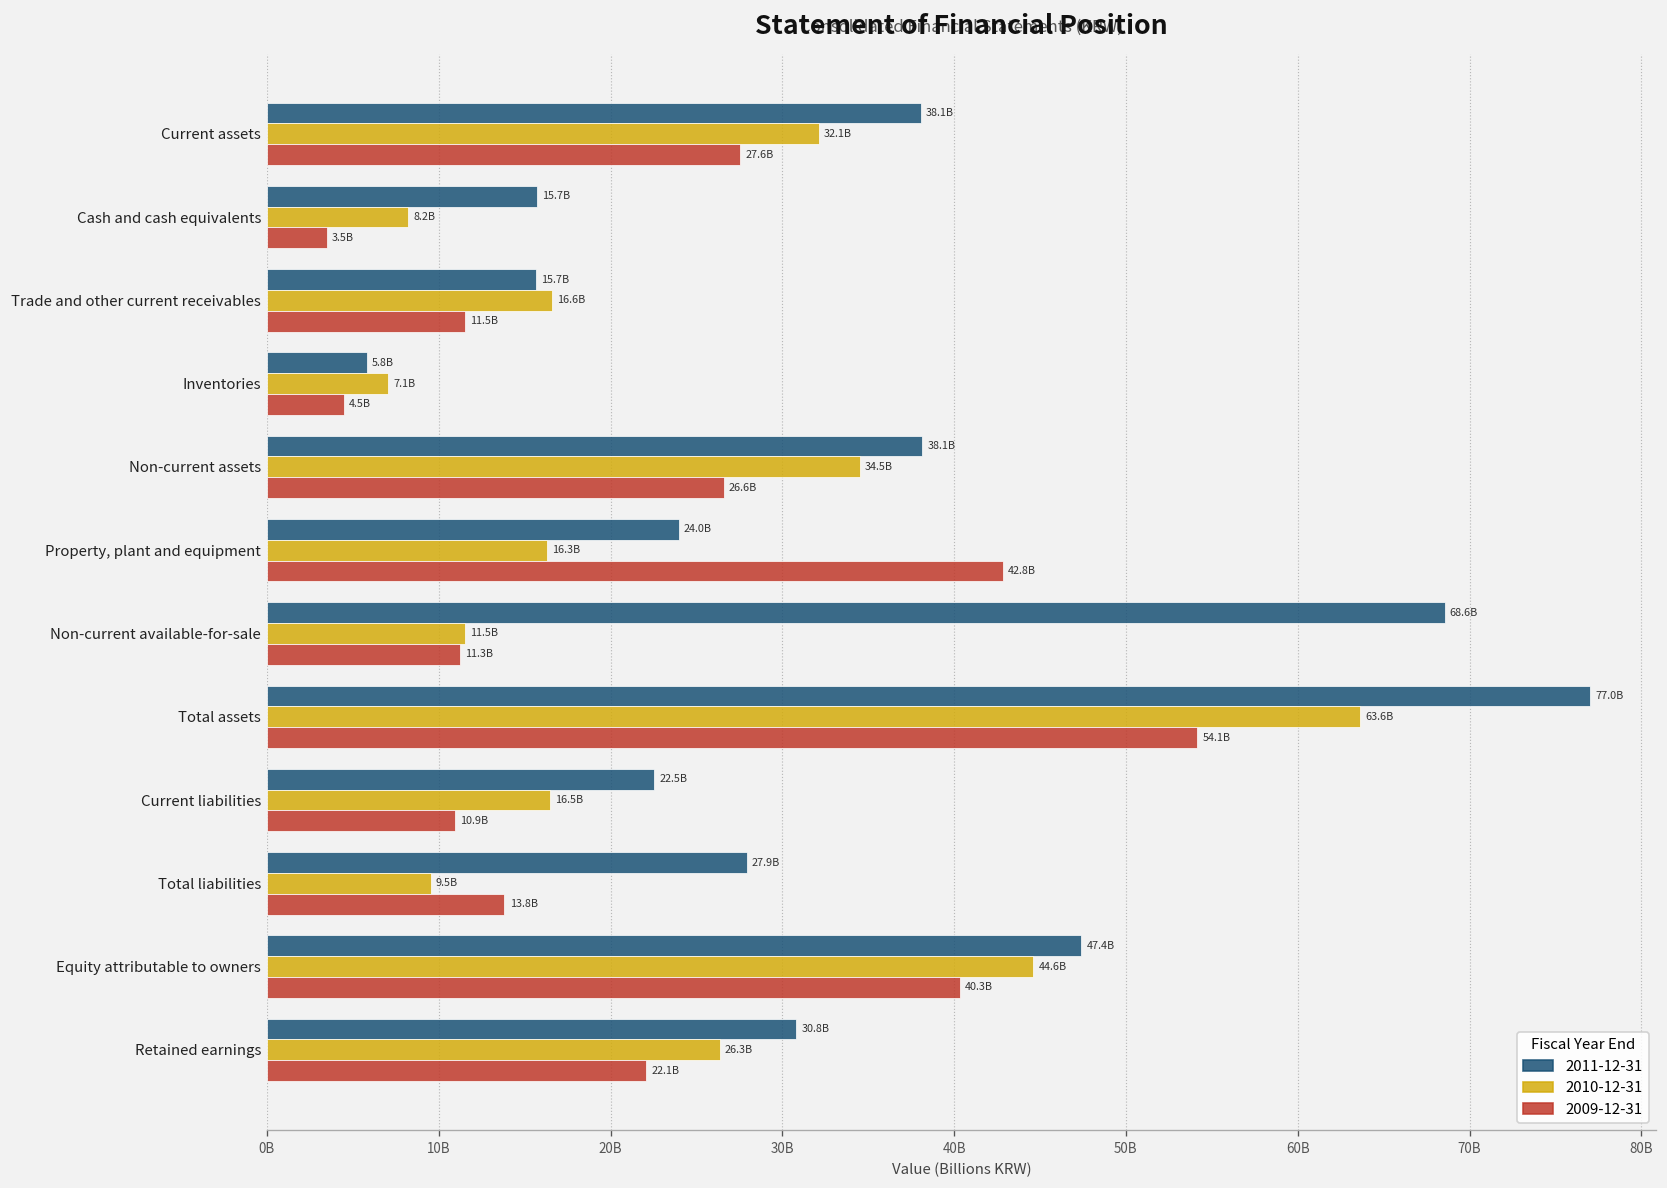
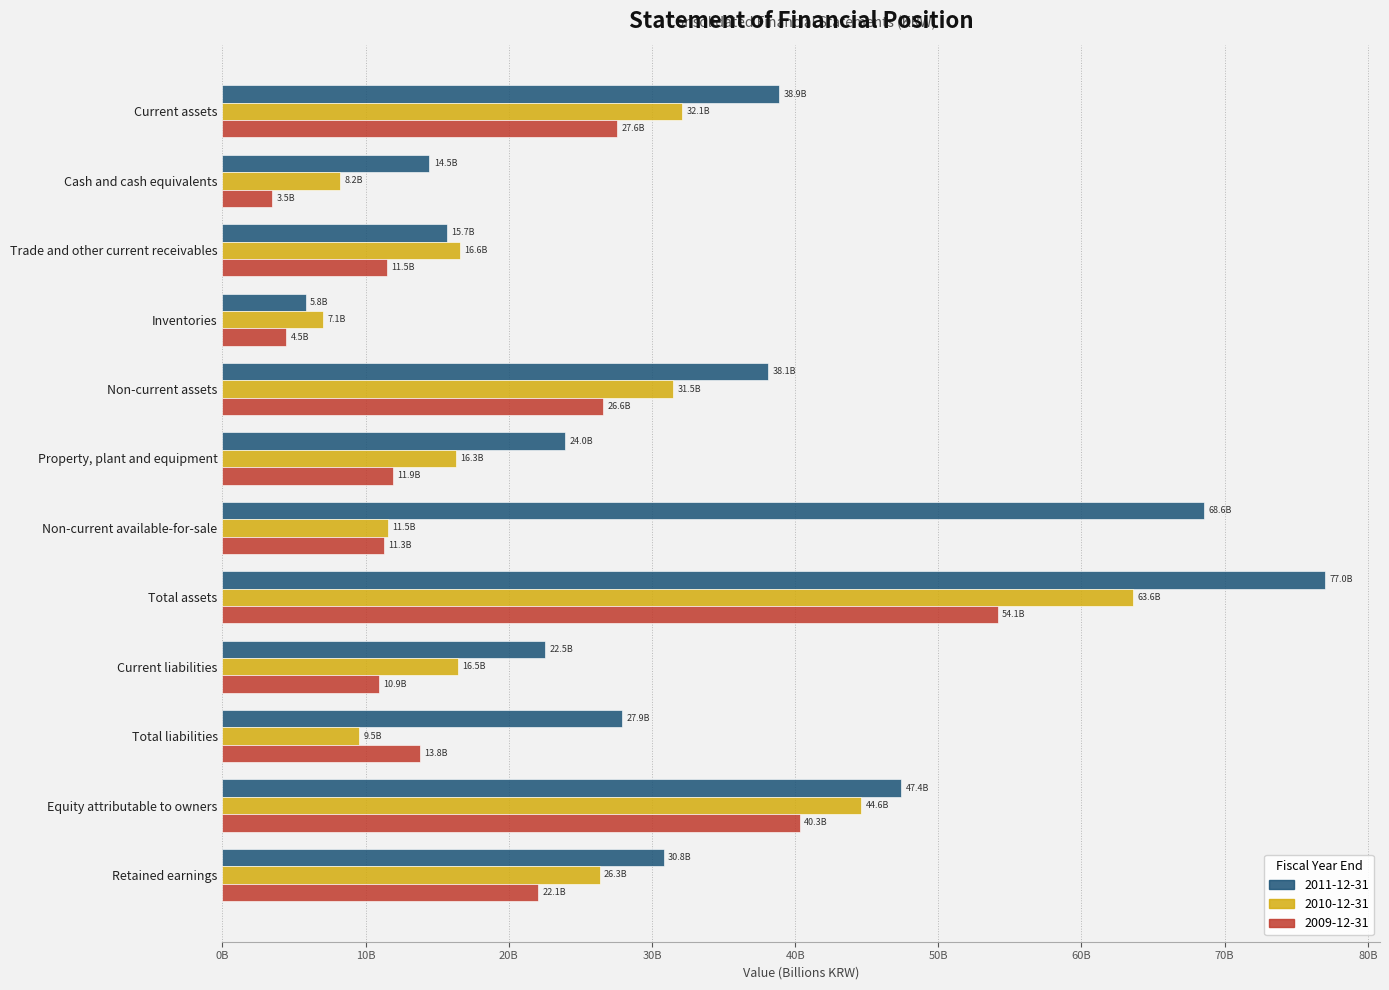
  {
    "2011-12-31": {
-     "Current assets": "38.1B",
-     "Cash and cash equivalents": "15.7B",
+     "Current assets": "38.9B",
+     "Cash and cash equivalents": "14.5B",
      "Trade and other current receivables": "15.7B",
      "Inventories": "5.8B",
      "Non-current assets": "38.1B",
      "Property, plant and equipment": "24.0B",
      "Non-current available-for-sale": "68.6B",
      "Total assets": "77.0B",
      "Current liabilities": "22.5B",
      "Total liabilities": "27.9B",
      "Equity attributable to owners": "47.4B",
      "Retained earnings": "30.8B"
    },
    "2010-12-31": {
      "Current assets": "32.1B",
      "Cash and cash equivalents": "8.2B",
      "Trade and other current receivables": "16.6B",
      "Inventories": "7.1B",
-     "Non-current assets": "34.5B",
+     "Non-current assets": "31.5B",
      "Property, plant and equipment": "16.3B",
      "Non-current available-for-sale": "11.5B",
      "Total assets": "63.6B",
      "Current liabilities": "16.5B",
      "Total liabilities": "9.5B",
      "Equity attributable to owners": "44.6B",
      "Retained earnings": "26.3B"
    },
    "2009-12-31": {
      "Current assets": "27.6B",
      "Cash and cash equivalents": "3.5B",
      "Trade and other current receivables": "11.5B",
      "Inventories": "4.5B",
      "Non-current assets": "26.6B",
-     "Property, plant and equipment": "42.8B",
+     "Property, plant and equipment": "11.9B",
      "Non-current available-for-sale": "11.3B",
      "Total assets": "54.1B",
      "Current liabilities": "10.9B",
      "Total liabilities": "13.8B",
      "Equity attributable to owners": "40.3B",
      "Retained earnings": "22.1B"
    }
  }
